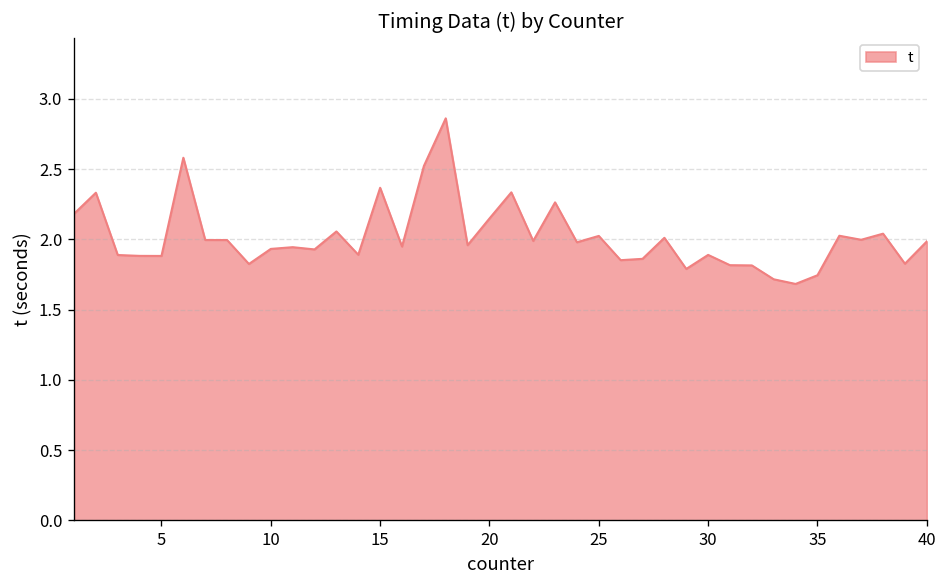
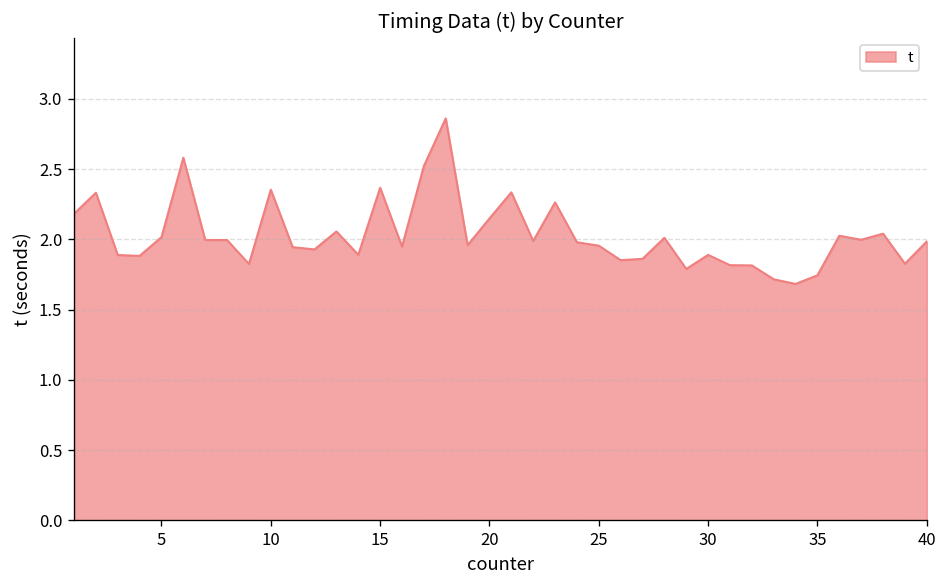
  {
-   "5": 1.88,
-   "10": 1.93,
+   "5": 2.02,
+   "10": 2.35,
    "15": 2.37,
    "20": 2.15,
-   "25": 2.02,
+   "25": 1.95,
    "30": 1.89,
    "35": 1.74,
    "40": 1.99
  }
